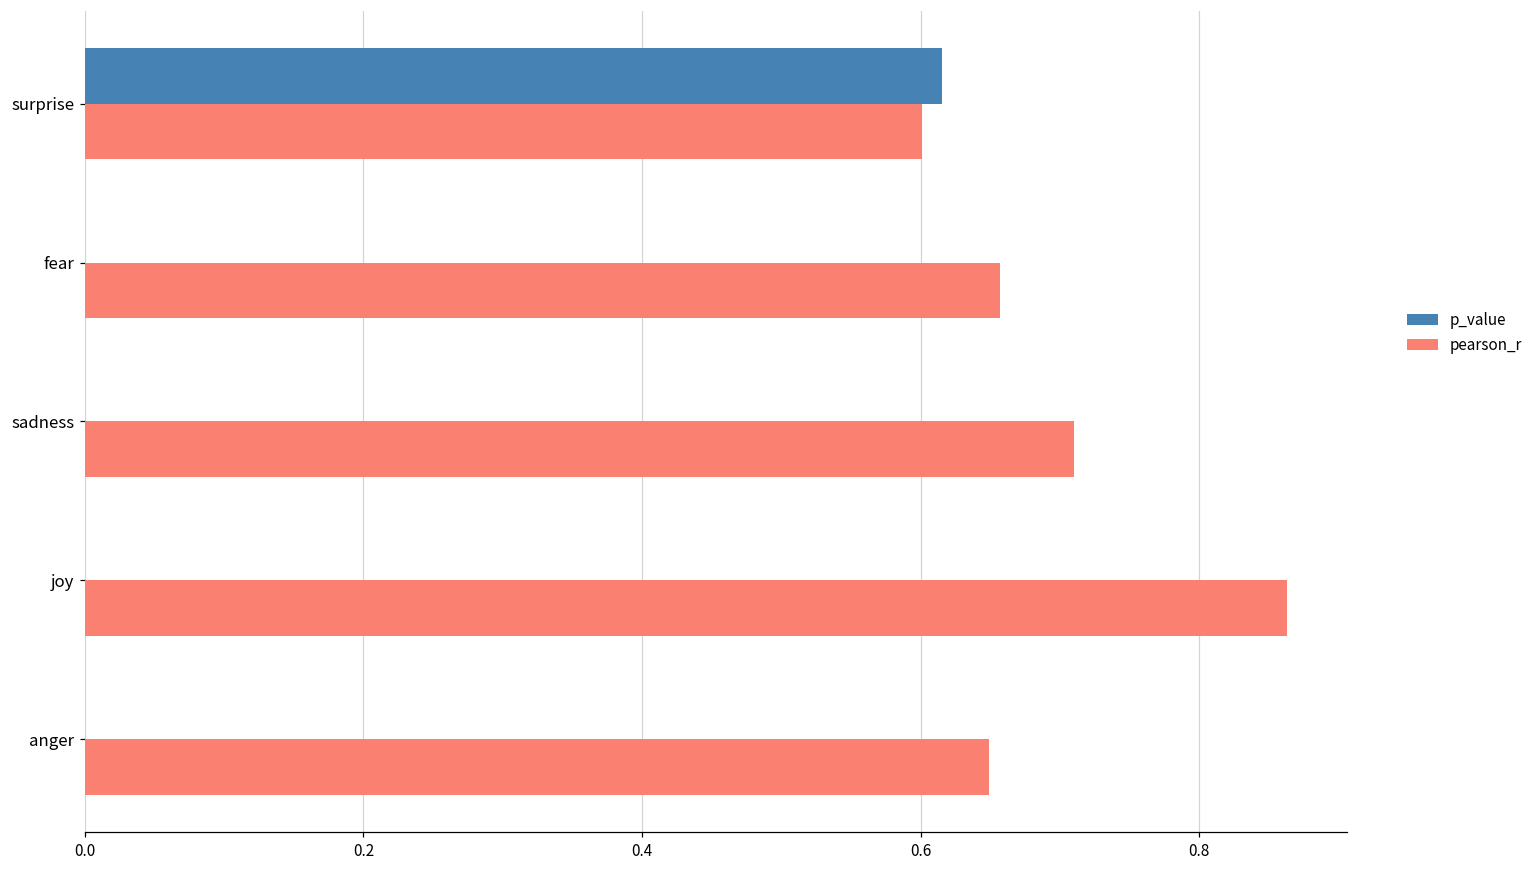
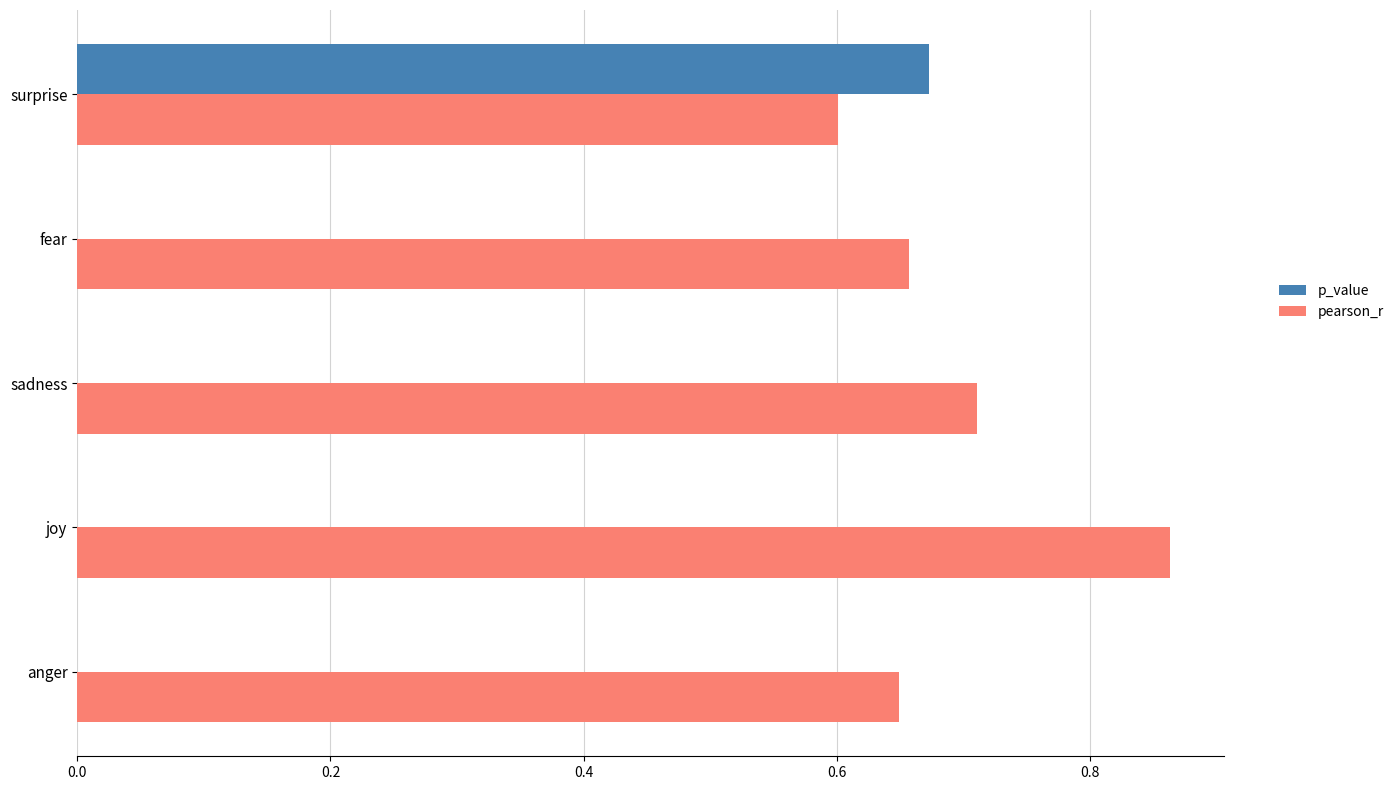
  {
    "p_value": {
-     "surprise": 0.616
+     "surprise": 0.673
    },
    "pearson_r": {
      "surprise": 0.601,
      "fear": 0.657,
      "sadness": 0.710,
      "joy": 0.863,
      "anger": 0.649
    }
  }
